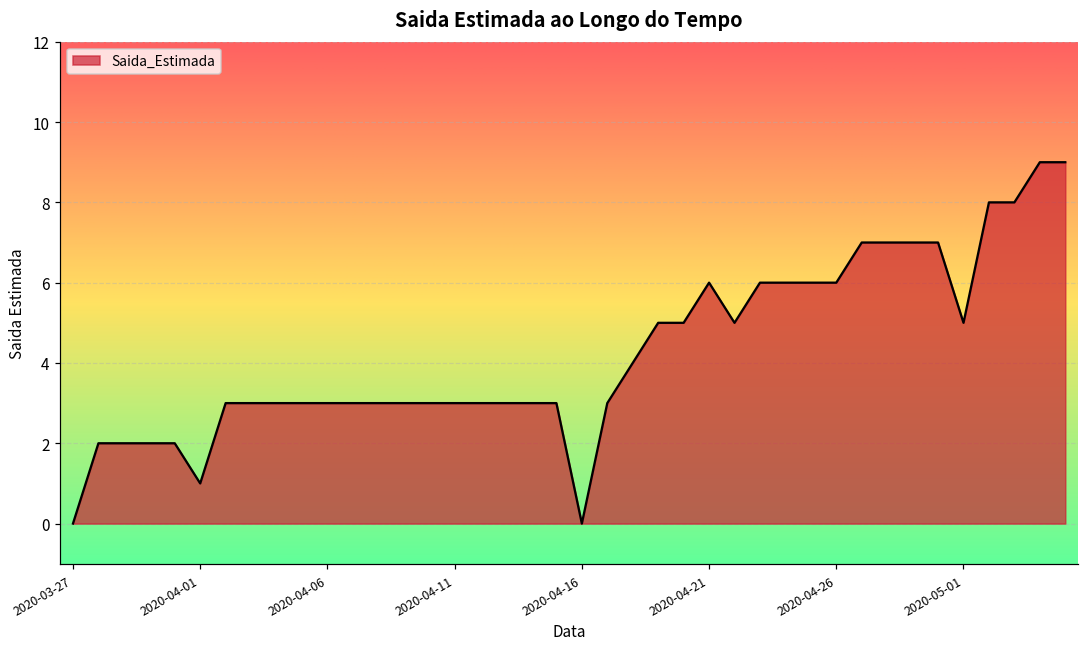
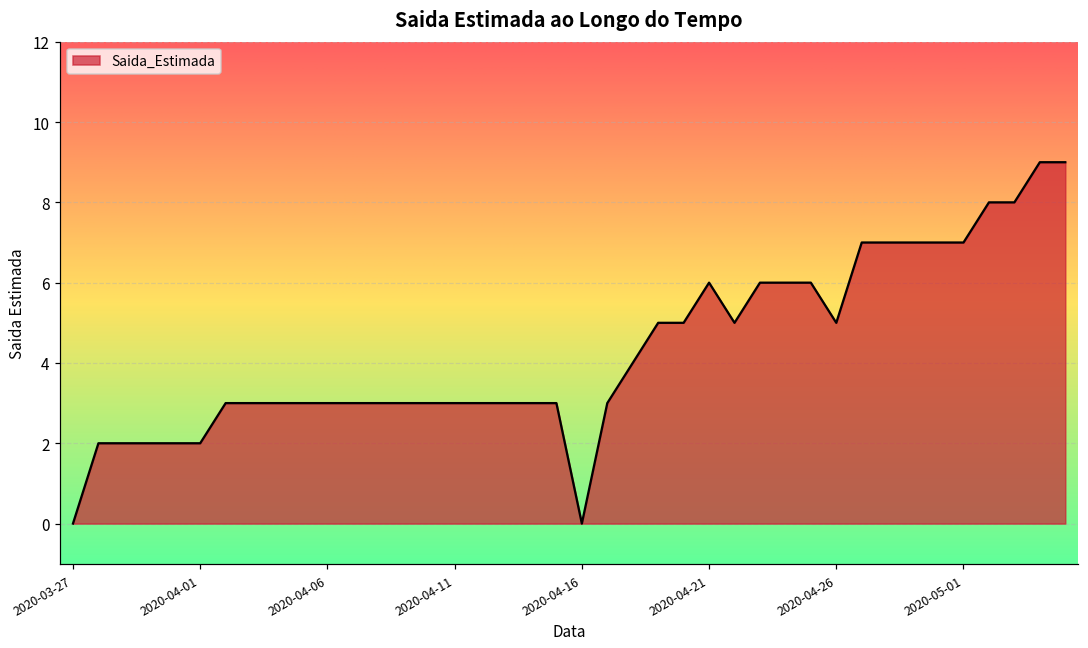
  {
    "2020-03-27": 0,
-   "2020-04-01": 1,
+   "2020-04-01": 2,
    "2020-04-06": 3,
    "2020-04-11": 3,
    "2020-04-16": 0,
    "2020-04-21": 6,
-   "2020-04-26": 6,
-   "2020-05-01": 5
+   "2020-04-26": 5,
+   "2020-05-01": 7
  }
